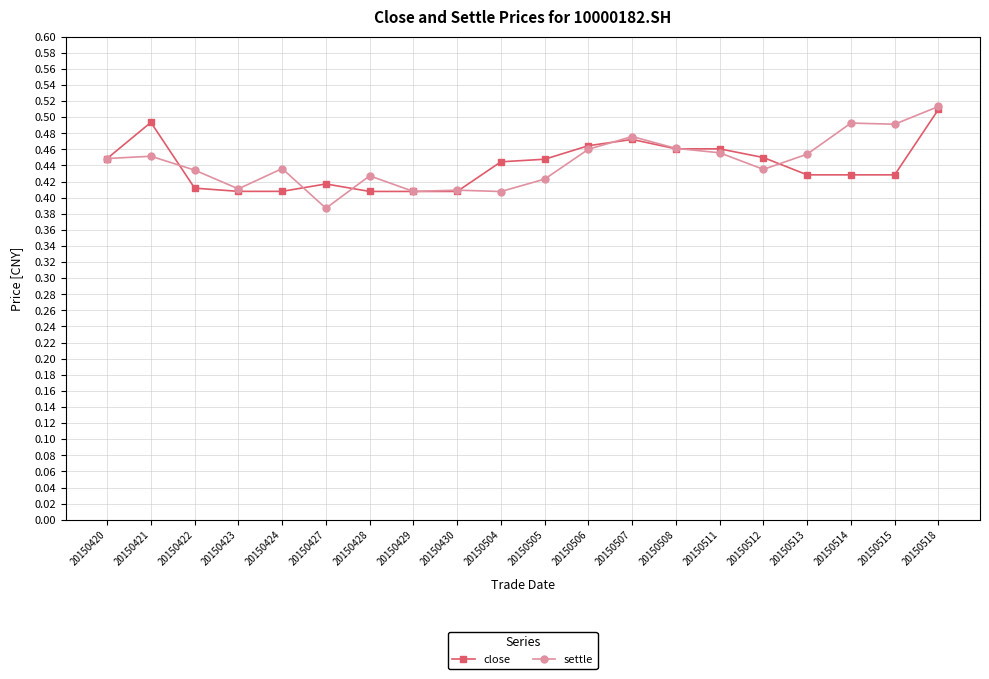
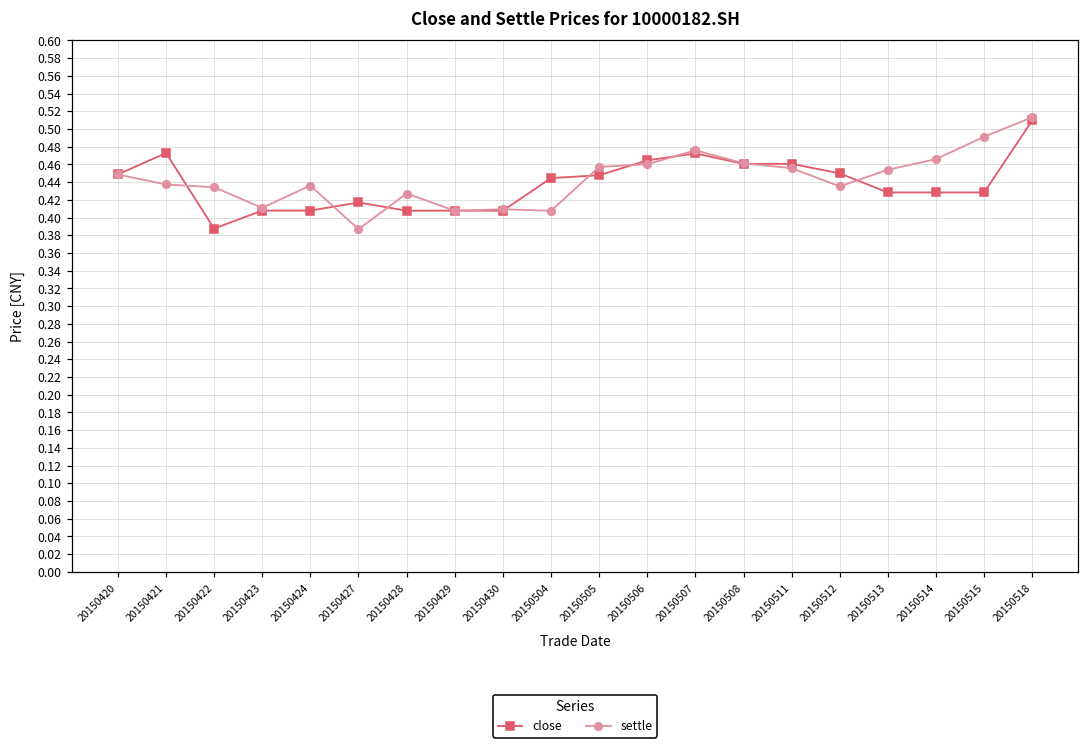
  {
    "close": {
-     "20150421": 0.49,
-     "20150422": 0.41,
+     "20150421": 0.47,
+     "20150422": 0.39,
      "20150424": 0.41,
      "20150427": 0.42,
      "20150428": 0.41,
      "20150504": 0.44,
      "20150505": 0.45,
      "20150506": 0.46,
      "20150507": 0.47,
      "20150511": 0.46,
      "20150512": 0.45,
      "20150513": 0.43,
      "20150514": 0.43,
      "20150515": 0.43,
      "20150518": 0.51
    },
    "settle": {
-     "20150421": 0.45,
+     "20150421": 0.44,
      "20150422": 0.43,
      "20150424": 0.44,
      "20150427": 0.39,
      "20150428": 0.43,
      "20150504": 0.41,
-     "20150505": 0.42,
+     "20150505": 0.46,
      "20150506": 0.46,
      "20150507": 0.48,
      "20150511": 0.46,
      "20150512": 0.44,
      "20150513": 0.45,
-     "20150514": 0.49,
+     "20150514": 0.47,
      "20150515": 0.49,
      "20150518": 0.51
    }
  }
